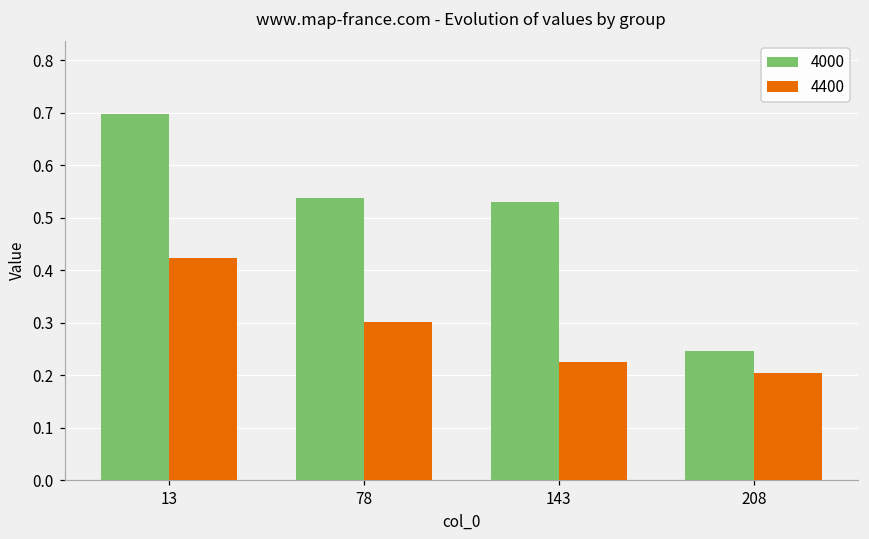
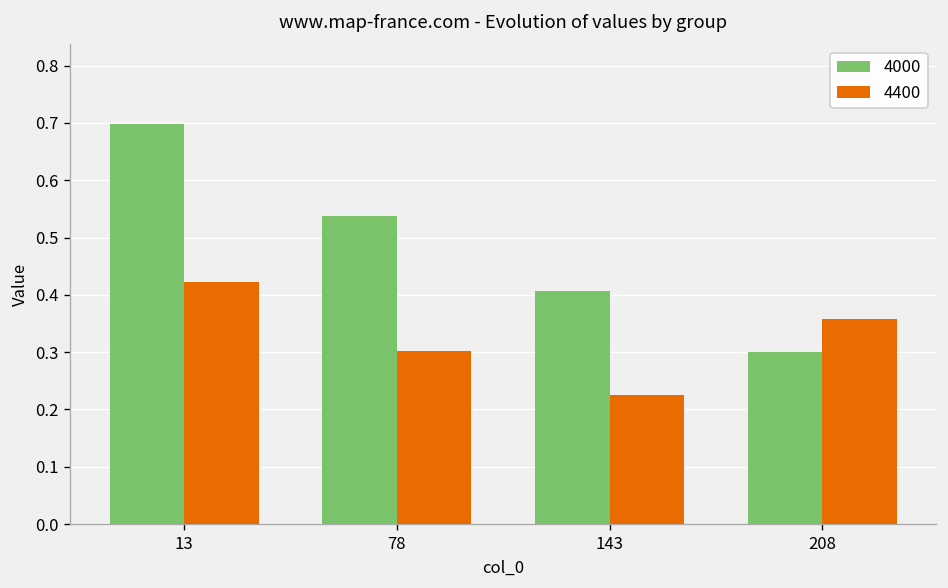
  {
    "4000": {
      "13": 0.70,
      "78": 0.54,
-     "143": 0.53,
-     "208": 0.25
+     "143": 0.41,
+     "208": 0.30
    },
    "4400": {
      "13": 0.42,
      "78": 0.30,
      "143": 0.23,
-     "208": 0.20
+     "208": 0.36
    }
  }
